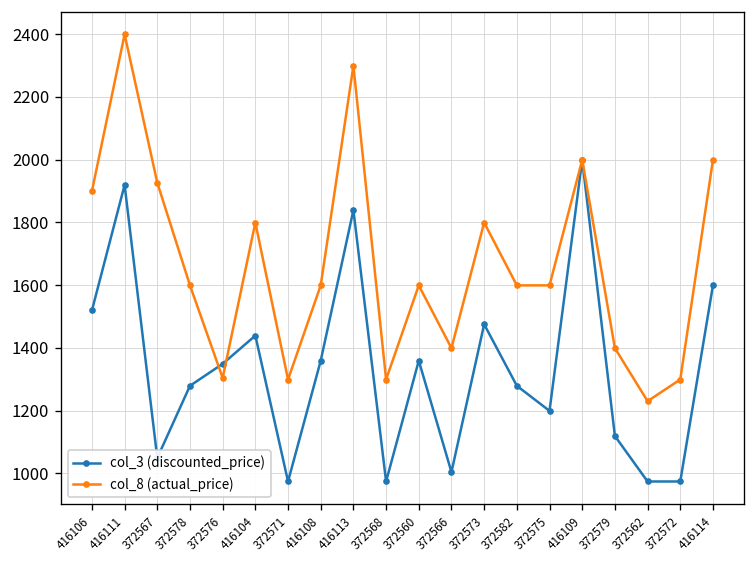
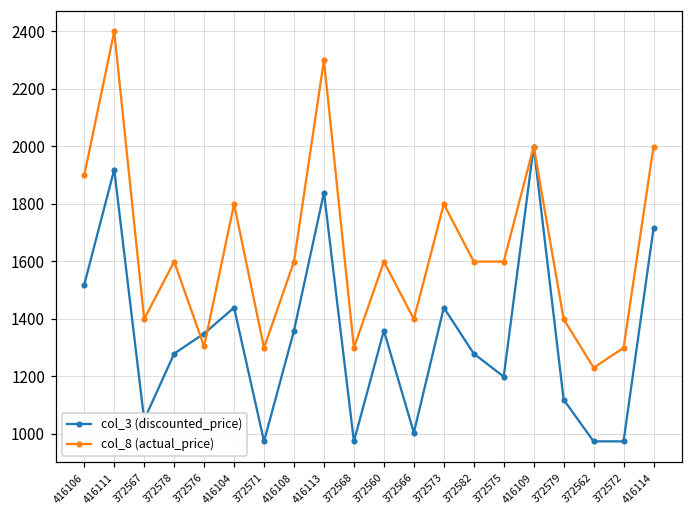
  {
    "col_3 (discounted_price)": {
      "416106": 1520,
      "416111": 1920,
      "372578": 1280,
      "372576": 1350,
      "416104": 1440,
      "372571": 970,
      "416108": 1360,
      "416113": 1840,
      "372568": 970,
      "372560": 1360,
      "372566": 1000,
-     "372573": 1480,
+     "372573": 1440,
      "372582": 1280,
      "372575": 1200,
      "372579": 1120,
      "372562": 970,
      "372572": 970,
-     "416114": 1600
+     "416114": 1720
    },
    "col_8 (actual_price)": {
      "416106": 1900,
      "416111": 2400,
-     "372567": 1930,
+     "372567": 1400,
      "372578": 1600,
      "372576": 1300,
      "416104": 1800,
      "372571": 1300,
      "416108": 1600,
      "416113": 2300,
      "372568": 1300,
      "372560": 1600,
      "372566": 1400,
      "372573": 1800,
      "372582": 1600,
      "372575": 1600,
      "372579": 1400,
      "372562": 1230,
      "372572": 1300,
      "416114": 2000
    }
  }
